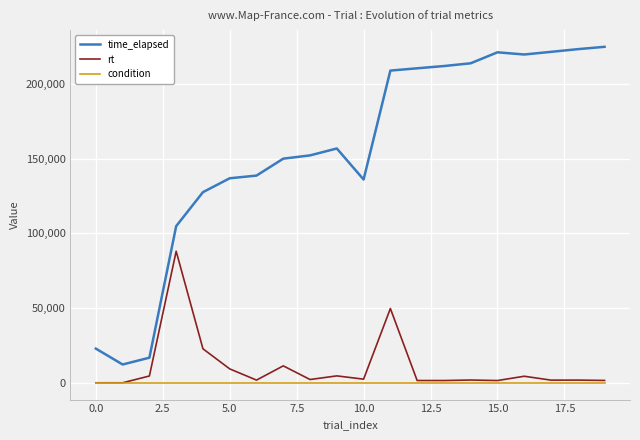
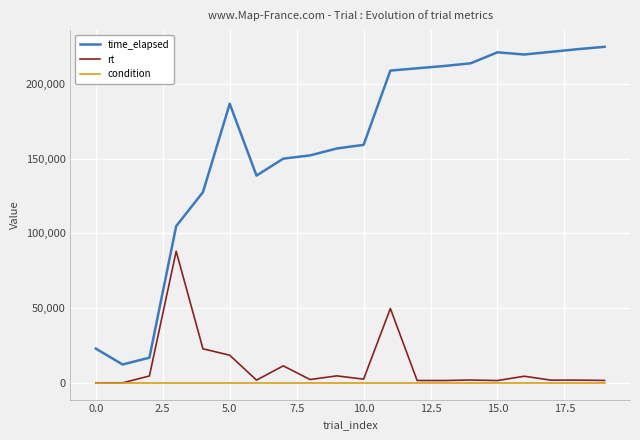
  {
    "time_elapsed": {
      "0.0": "23,000",
-     "5.0": "137,000",
-     "10.0": "136,000",
+     "5.0": "187,000",
+     "10.0": "159,000",
      "15.0": "221,000"
    },
    "rt": {
-     "5.0": "9,000",
+     "5.0": "18,000",
      "10.0": "2,000"
    },
    "condition": {
      "5.0": "0",
      "10.0": "0"
    }
  }
